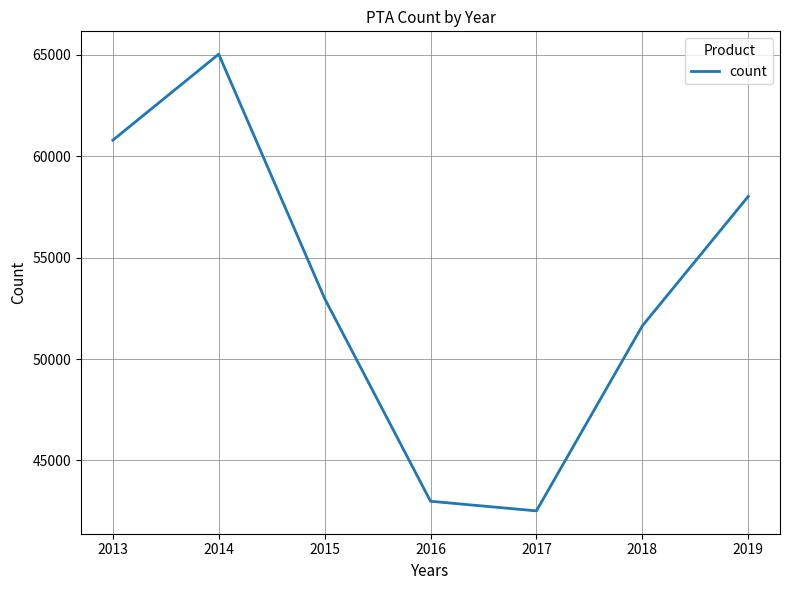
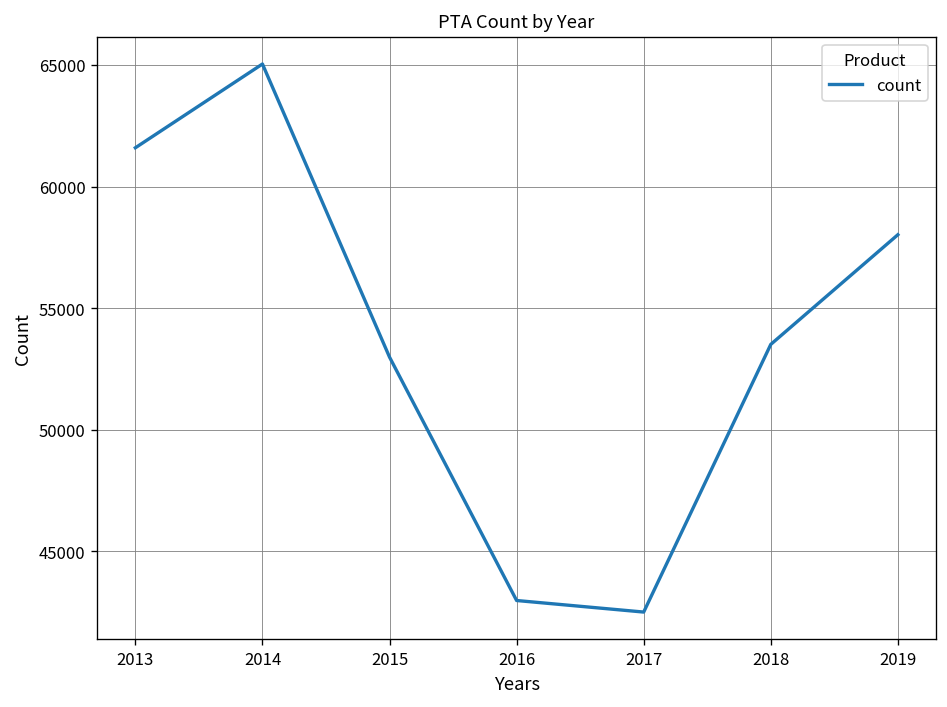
  {
-   "2013": 60800,
+   "2013": 61600,
    "2014": 65000,
    "2015": 53000,
    "2016": 43000,
    "2017": 42500,
-   "2018": 51600,
+   "2018": 53500,
    "2019": 58000
  }
